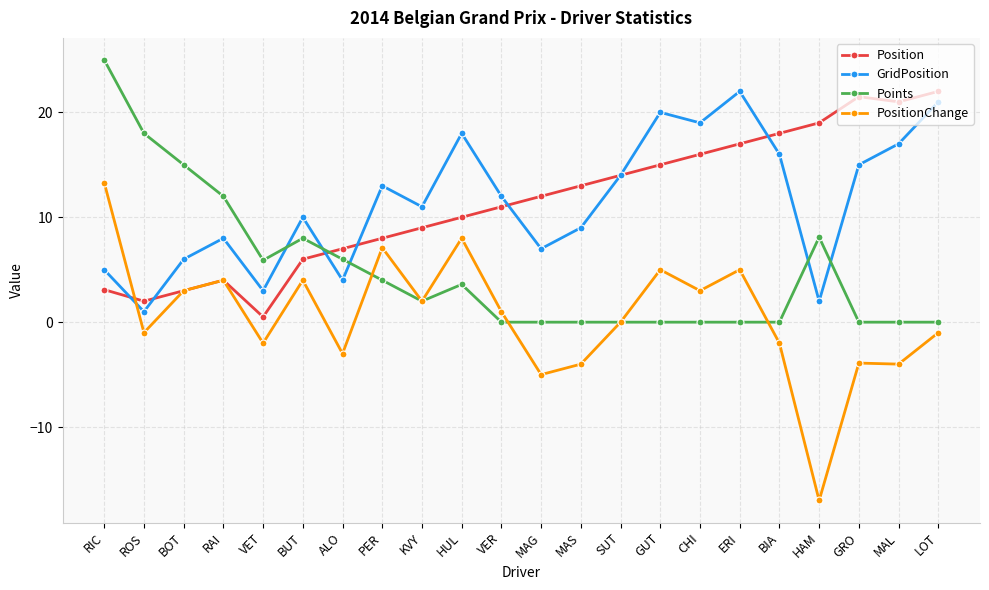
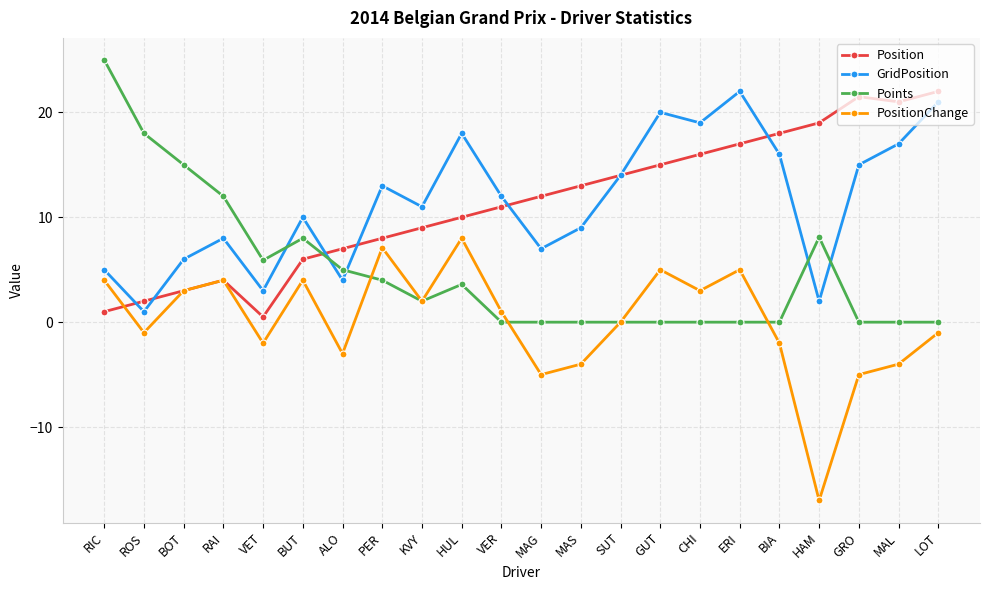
  {
    "Position": {
-     "RIC": 3.1,
+     "RIC": 1.0,
      "ROS": 2.0,
      "VET": 0.5,
      "BUT": 6.0,
      "ALO": 7.0,
      "PER": 8.0,
      "KVY": 9.0,
      "HUL": 10.0,
      "VER": 11.0,
      "MAG": 12.0,
      "MAS": 13.0,
      "GUT": 15.0,
      "CHI": 16.0,
      "ERI": 17.0,
      "BIA": 18.0,
      "HAM": 19.0
    },
    "GridPosition": {
      "RIC": 5.0,
      "ROS": 1.0,
      "BOT": 6.0,
      "RAI": 8.0,
      "VET": 3.0,
      "BUT": 10.0,
      "ALO": 4.0,
      "PER": 13.0,
      "KVY": 11.0,
      "HUL": 18.0,
      "VER": 12.0,
      "MAG": 7.0,
      "MAS": 9.0,
      "GUT": 20.0,
      "CHI": 19.0,
      "ERI": 22.0,
      "BIA": 16.0,
      "HAM": 2.0,
      "GRO": 15.0,
      "MAL": 17.0
    },
    "Points": {
      "RIC": 25,
      "ROS": 18,
      "BOT": 15,
      "RAI": 12,
      "VET": 6,
      "BUT": 8,
-     "ALO": 6,
+     "ALO": 5,
      "PER": 4,
      "HUL": 3.6,
      "VER": 0,
      "MAG": 0,
      "MAS": 0,
      "GUT": 0,
      "CHI": 0,
      "ERI": 0,
      "BIA": 0,
      "HAM": 8,
      "GRO": 0,
      "MAL": 0,
      "LOT": 0
    },
    "PositionChange": {
-     "RIC": 13.3,
+     "RIC": 4.0,
      "ROS": -1.0,
      "VET": -2.0,
      "BUT": 4.0,
      "ALO": -3.0,
      "PER": 7.1,
      "HUL": 8.0,
      "VER": 1.0,
      "MAG": -5.0,
      "MAS": -4.0,
      "GUT": 5.0,
      "CHI": 3.0,
      "ERI": 5.0,
      "BIA": -2.0,
      "HAM": -17.0,
-     "GRO": -3.9,
+     "GRO": -5.0,
      "MAL": -4.0,
      "LOT": -1.0
    }
  }
